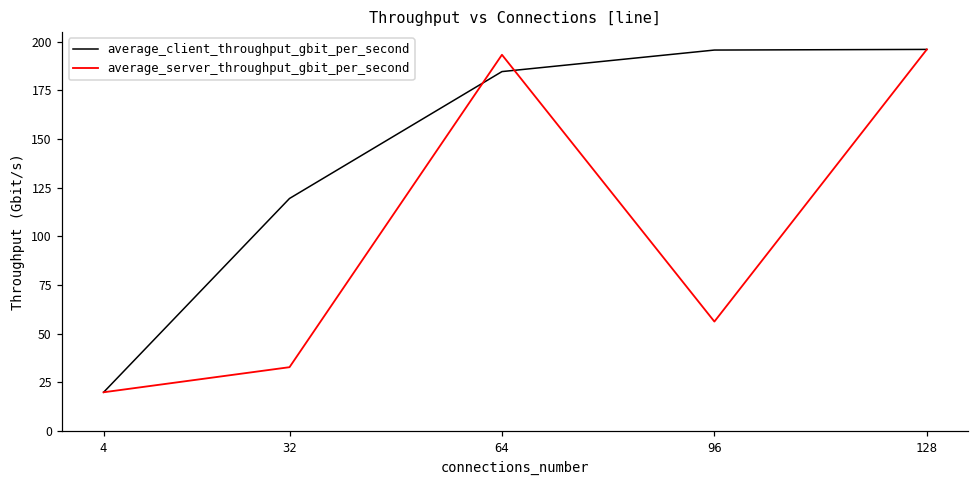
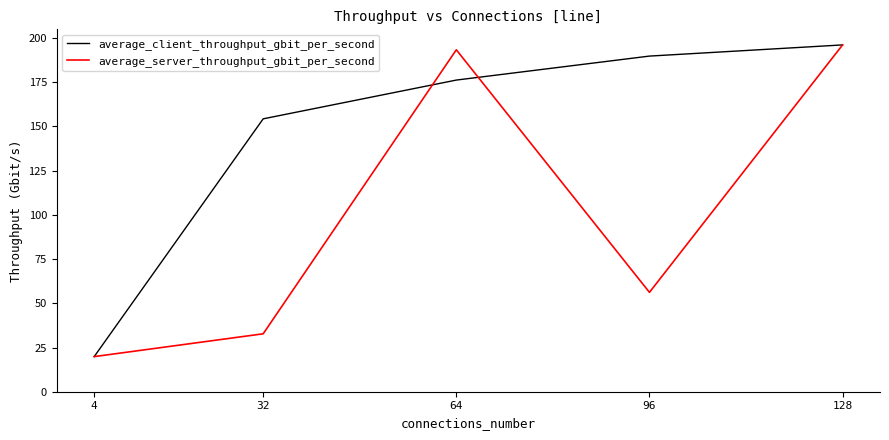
  {
    "average_client_throughput_gbit_per_second": {
-     "32": 119,
-     "64": 185,
-     "96": 196
+     "32": 154,
+     "64": 176,
+     "96": 190
    },
    "average_server_throughput_gbit_per_second": {
      "32": 33,
      "64": 193,
      "96": 56
    }
  }
